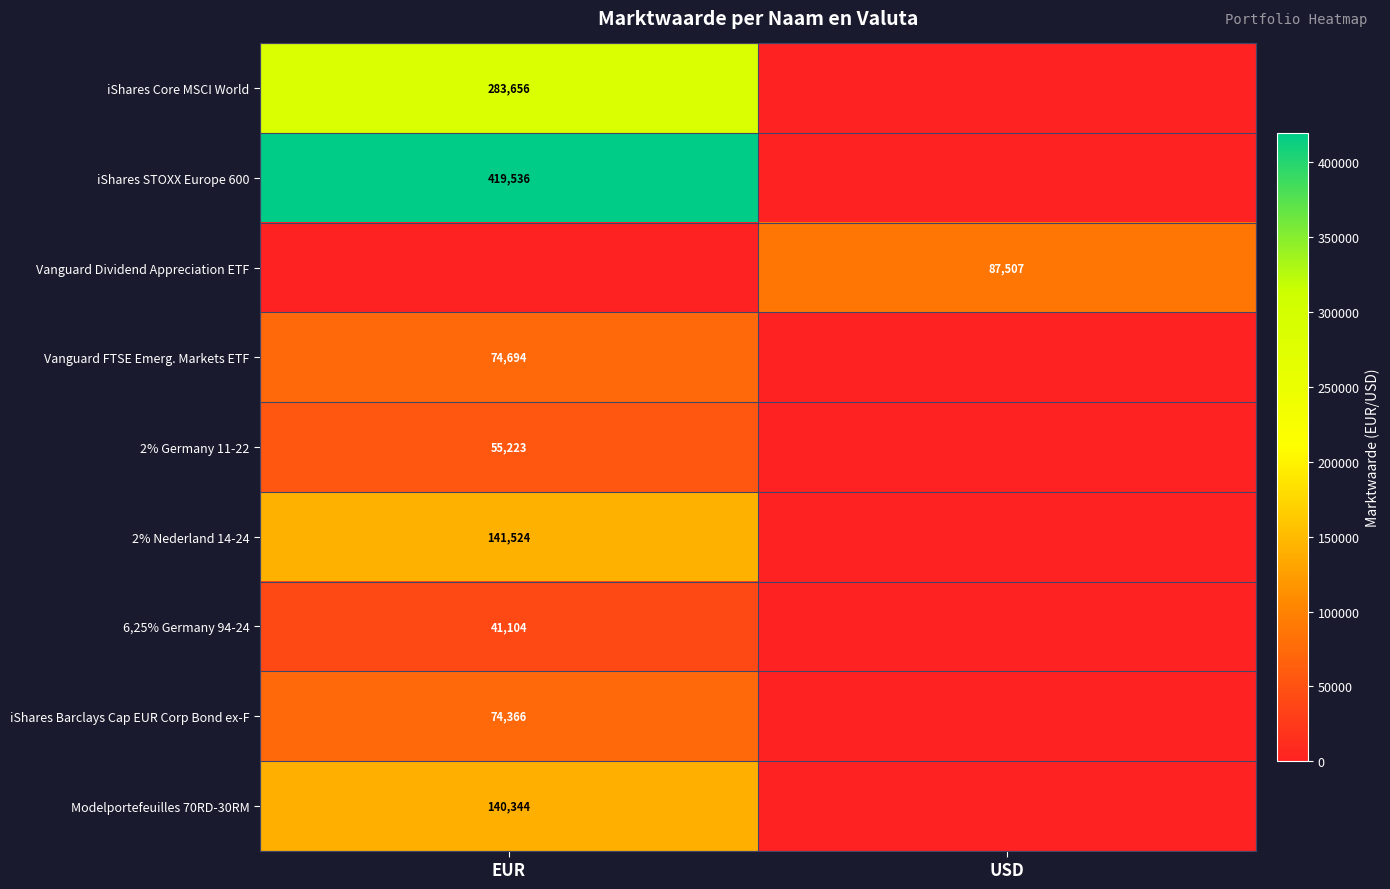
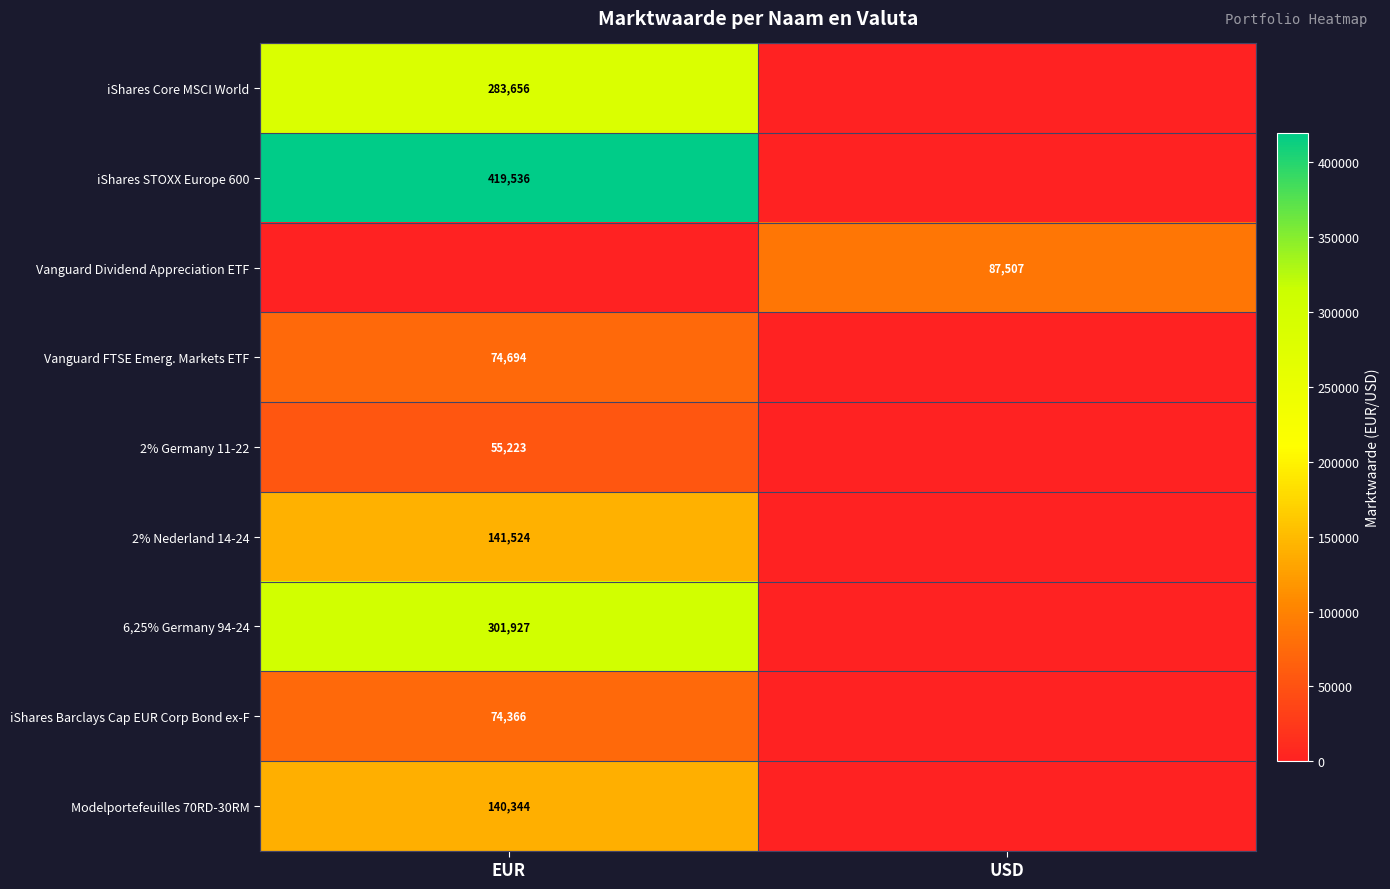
  {
    "iShares Core MSCI World": {
      "EUR": "283,656"
    },
    "iShares STOXX Europe 600": {
      "EUR": "419,536"
    },
    "Vanguard Dividend Appreciation ETF": {
      "USD": "87,507"
    },
    "Vanguard FTSE Emerg. Markets ETF": {
      "EUR": "74,694"
    },
    "2% Germany 11-22": {
      "EUR": "55,223"
    },
    "2% Nederland 14-24": {
      "EUR": "141,524"
    },
    "6,25% Germany 94-24": {
-     "EUR": "41,104"
+     "EUR": "301,927"
    },
    "iShares Barclays Cap EUR Corp Bond ex-F": {
      "EUR": "74,366"
    },
    "Modelportefeuilles 70RD-30RM": {
      "EUR": "140,344"
    }
  }
